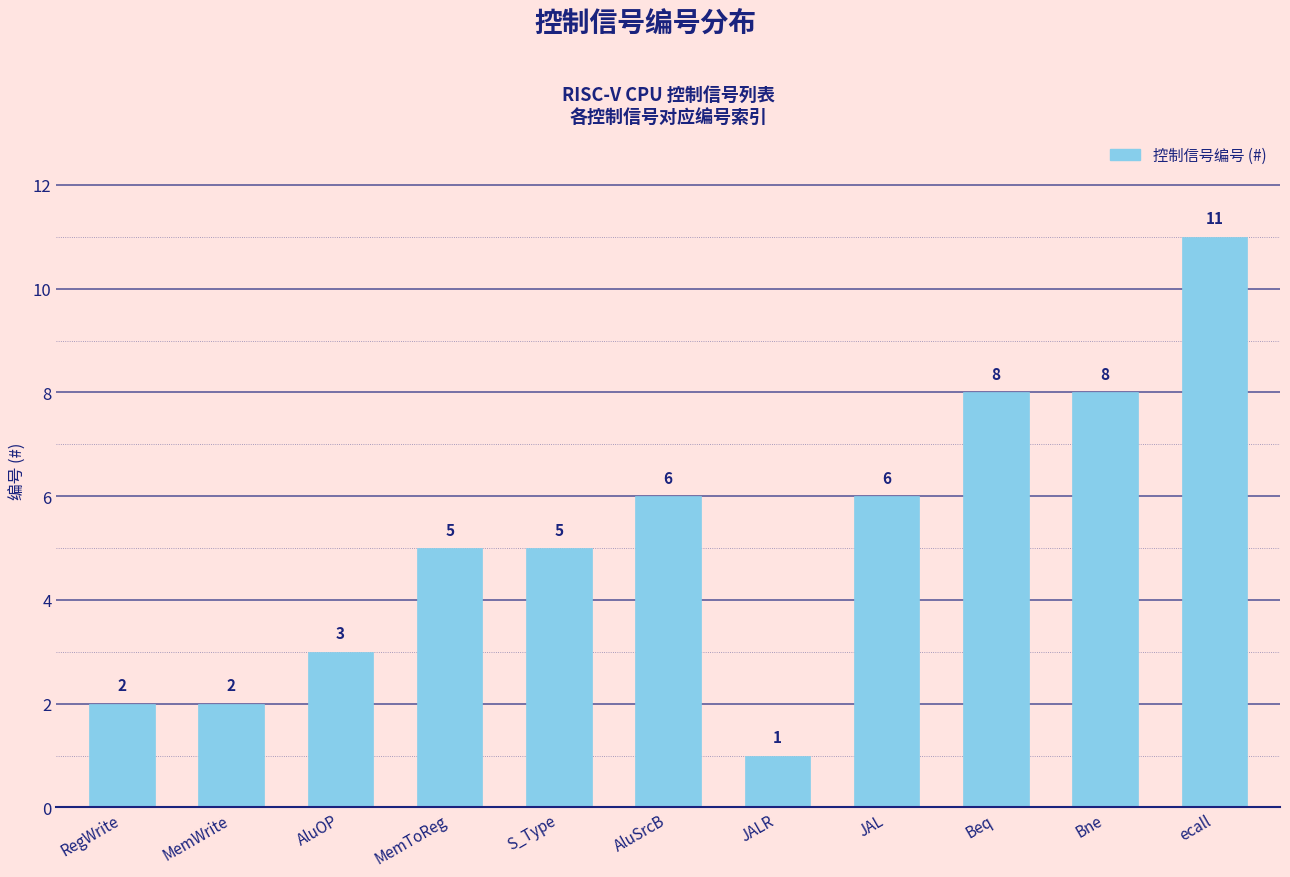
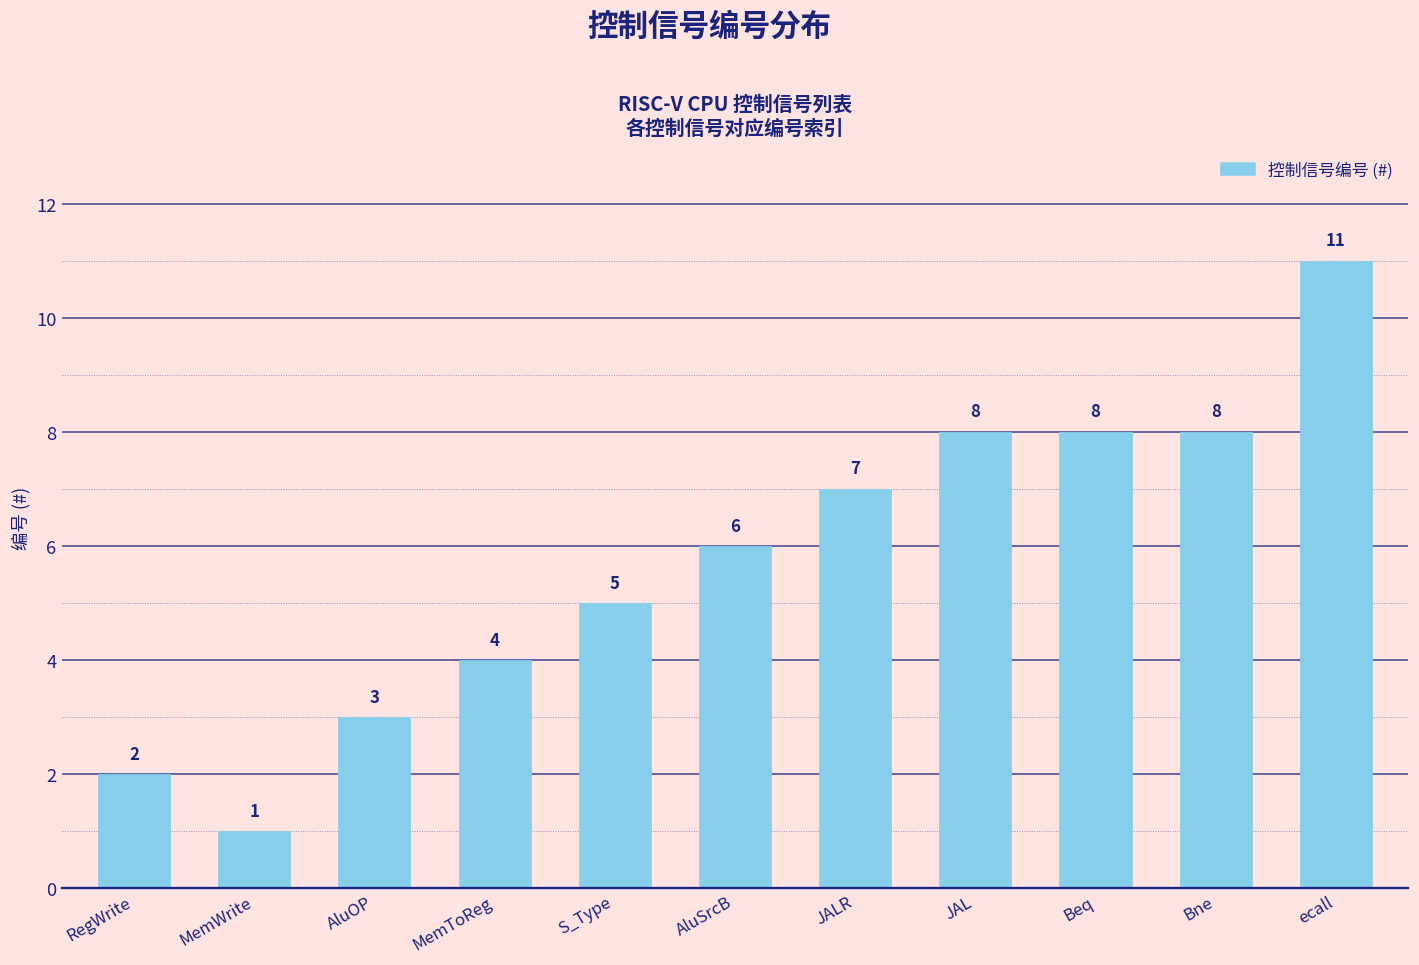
  {
    "RegWrite": 2,
-   "MemWrite": 2,
+   "MemWrite": 1,
    "AluOP": 3,
-   "MemToReg": 5,
+   "MemToReg": 4,
    "S_Type": 5,
    "AluSrcB": 6,
-   "JALR": 1,
-   "JAL": 6,
+   "JALR": 7,
+   "JAL": 8,
    "Beq": 8,
    "Bne": 8,
    "ecall": 11
  }
